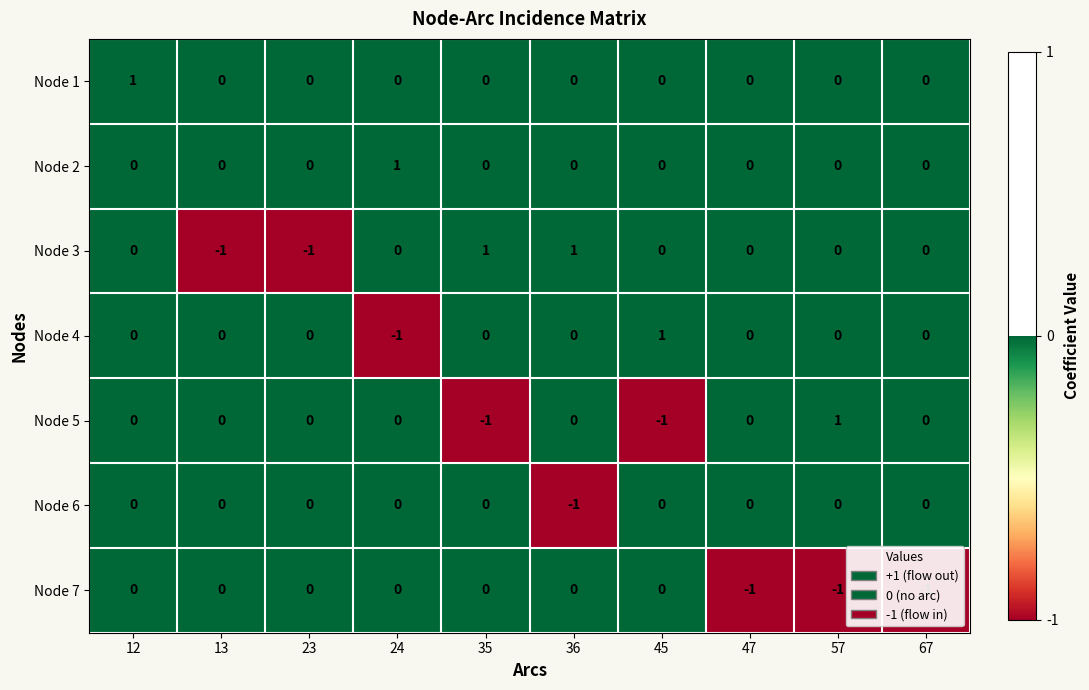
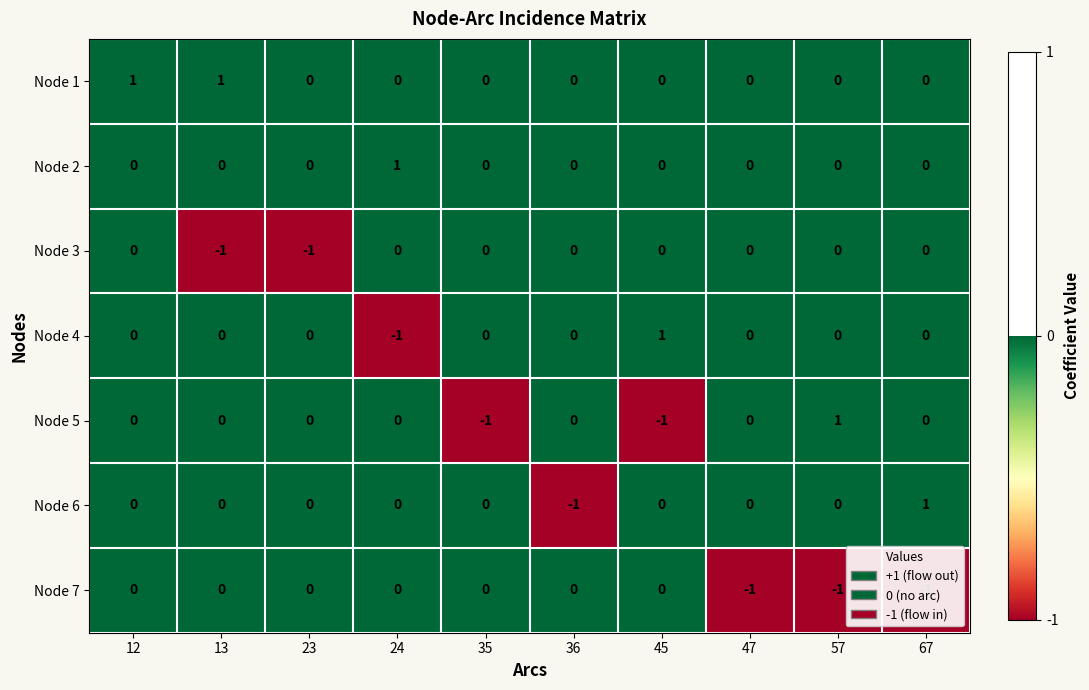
  {
    "Node 1": {
      "12": 1,
-     "13": 0,
+     "13": 1,
      "23": 0,
      "24": 0,
      "35": 0,
      "36": 0,
      "45": 0,
      "47": 0,
      "57": 0,
      "67": 0
    },
    "Node 2": {
      "12": 0,
      "13": 0,
      "23": 0,
      "24": 1,
      "35": 0,
      "36": 0,
      "45": 0,
      "47": 0,
      "57": 0,
      "67": 0
    },
    "Node 3": {
      "12": 0,
      "13": -1,
      "23": -1,
      "24": 0,
-     "35": 1,
-     "36": 1,
+     "35": 0,
+     "36": 0,
      "45": 0,
      "47": 0,
      "57": 0,
      "67": 0
    },
    "Node 4": {
      "12": 0,
      "13": 0,
      "23": 0,
      "24": -1,
      "35": 0,
      "36": 0,
      "45": 1,
      "47": 0,
      "57": 0,
      "67": 0
    },
    "Node 5": {
      "12": 0,
      "13": 0,
      "23": 0,
      "24": 0,
      "35": -1,
      "36": 0,
      "45": -1,
      "47": 0,
      "57": 1,
      "67": 0
    },
    "Node 6": {
      "12": 0,
      "13": 0,
      "23": 0,
      "24": 0,
      "35": 0,
      "36": -1,
      "45": 0,
      "47": 0,
      "57": 0,
-     "67": 0
+     "67": 1
    },
    "Node 7": {
      "12": 0,
      "13": 0,
      "23": 0,
      "24": 0,
      "35": 0,
      "36": 0,
      "45": 0,
      "47": -1,
      "57": -1
    }
  }
